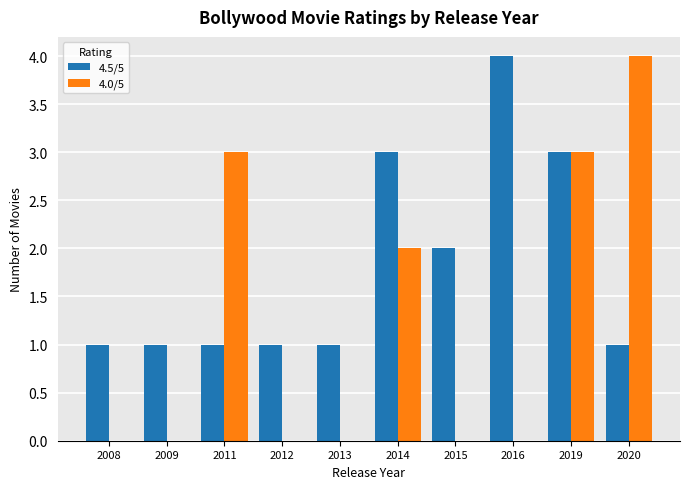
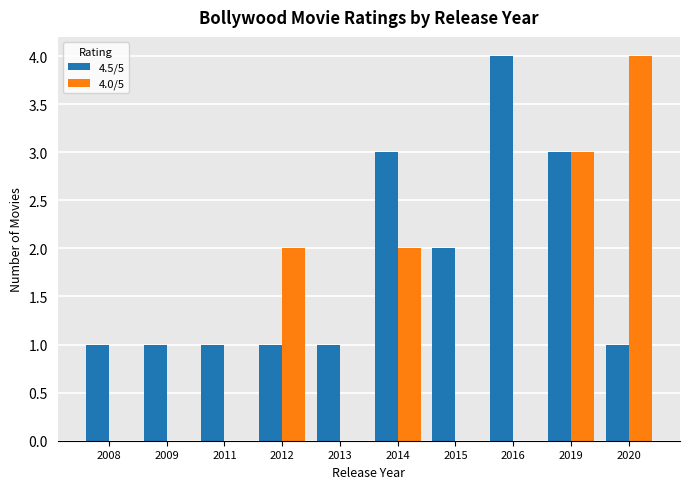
  {
    "4.5/5": {
      "2008": 1,
      "2009": 1,
      "2011": 1,
      "2012": 1,
      "2013": 1,
      "2014": 3,
      "2015": 2,
      "2016": 4,
      "2019": 3,
      "2020": 1
    },
    "4.0/5": {
      "2008": 0,
      "2009": 0,
-     "2011": 3,
-     "2012": 0,
+     "2011": 0,
+     "2012": 2,
      "2013": 0,
      "2014": 2,
      "2015": 0,
      "2016": 0,
      "2019": 3,
      "2020": 4
    }
  }
